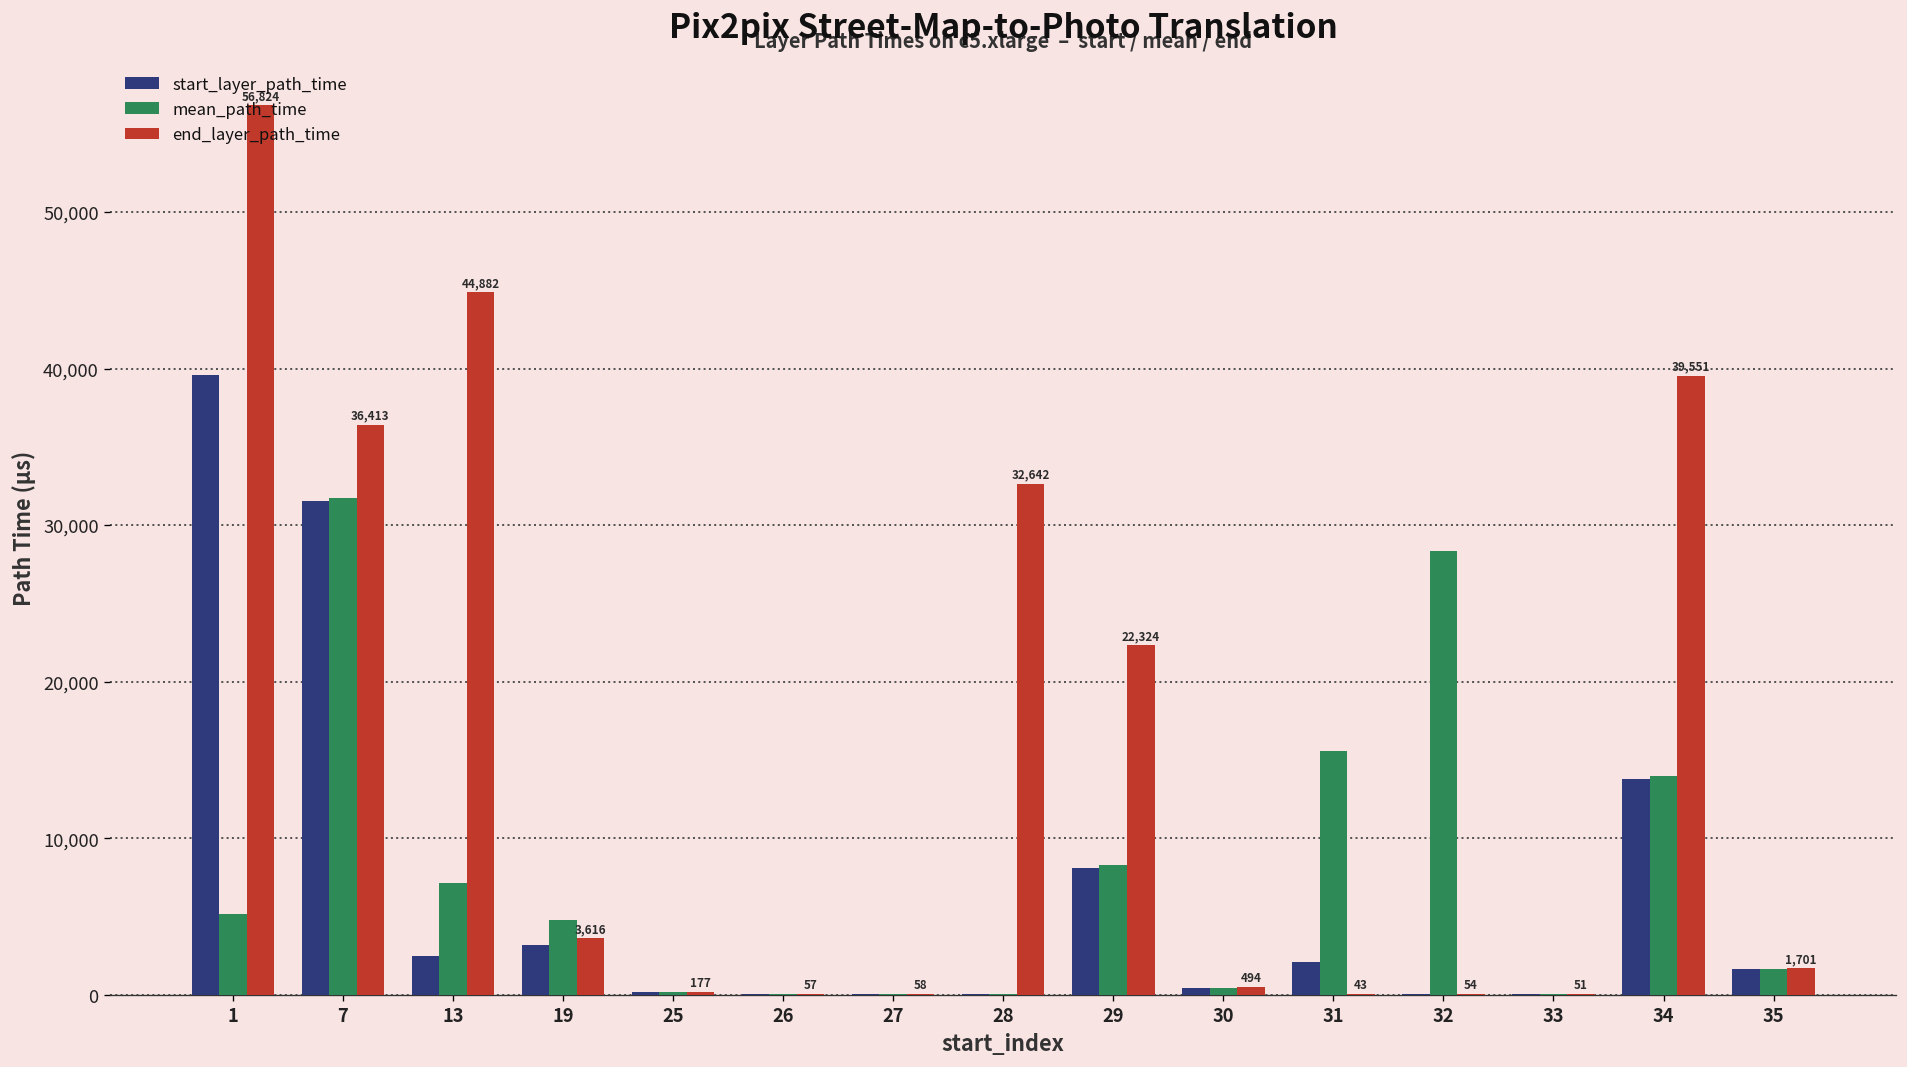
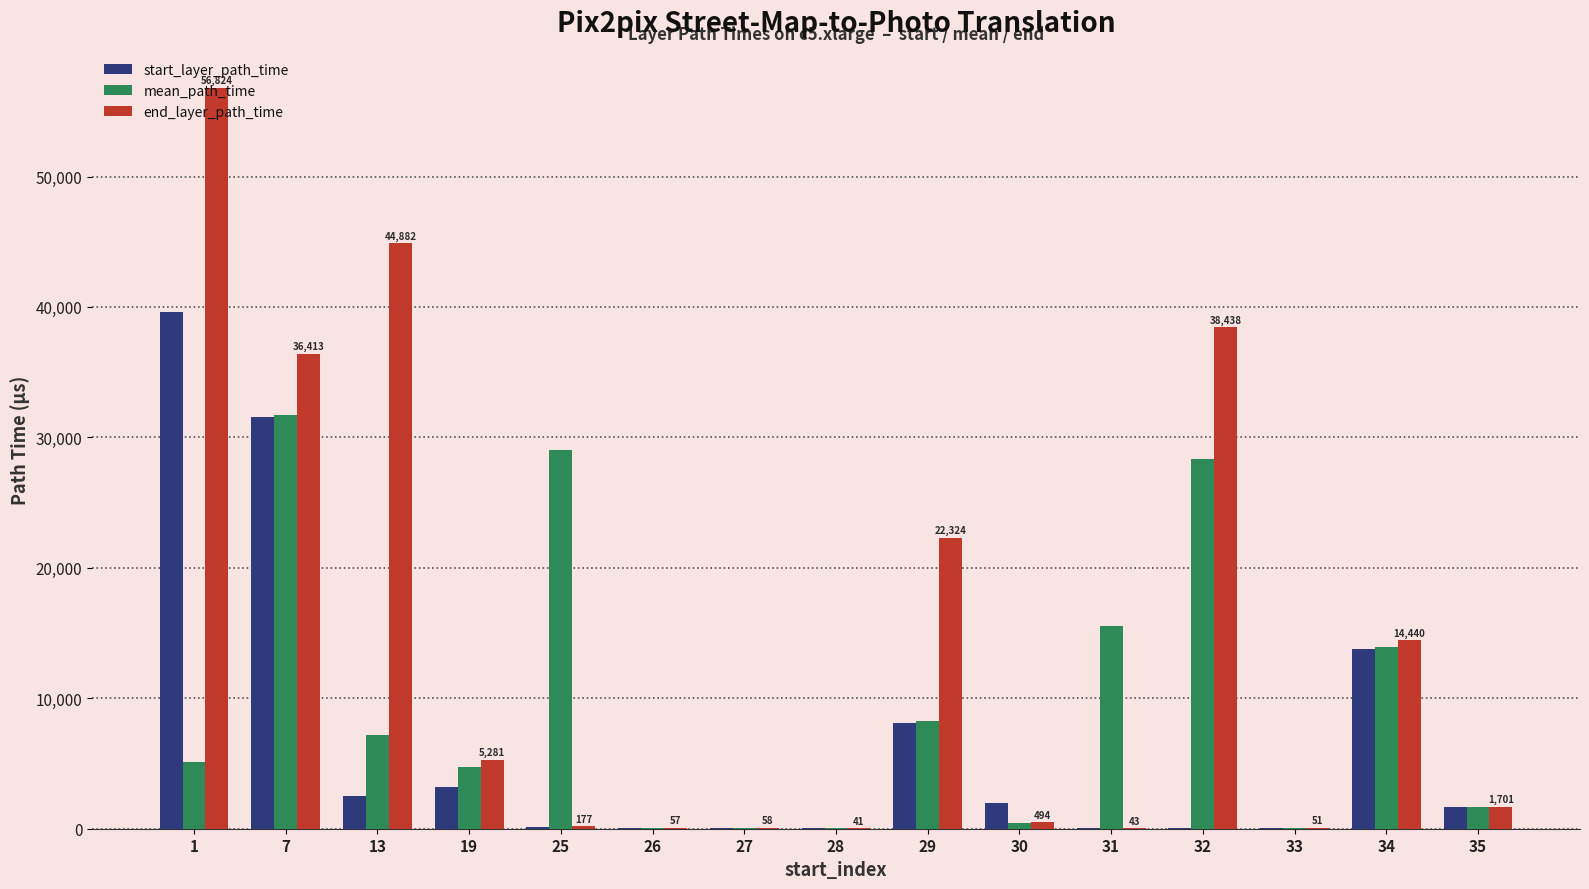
  {
    "start_layer_path_time": {
      "1": "39,600",
      "7": "31,600",
      "13": "2,500",
      "19": "3,200",
      "29": "8,100",
-     "30": "400",
-     "31": "2,100",
+     "30": "2,000",
+     "31": "0",
      "34": "13,800",
      "35": "1,600"
    },
    "mean_path_time": {
      "1": "5,100",
      "7": "31,700",
      "13": "7,100",
      "19": "4,800",
-     "25": "100",
+     "25": "29,000",
      "29": "8,300",
      "30": "400",
      "31": "15,600",
      "32": "28,400",
      "34": "13,900",
      "35": "1,700"
    },
    "end_layer_path_time": {
      "1": "56,824",
      "7": "36,413",
      "13": "44,882",
-     "19": "3,616",
+     "19": "5,281",
      "25": "177",
      "26": "57",
      "27": "58",
-     "28": "32,642",
+     "28": "41",
      "29": "22,324",
      "30": "494",
      "31": "43",
-     "32": "54",
+     "32": "38,438",
      "33": "51",
-     "34": "39,551",
+     "34": "14,440",
      "35": "1,701"
    }
  }
